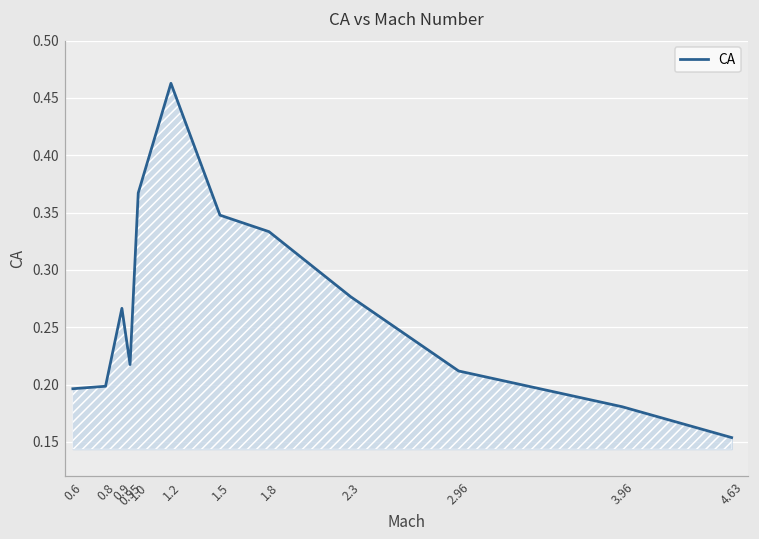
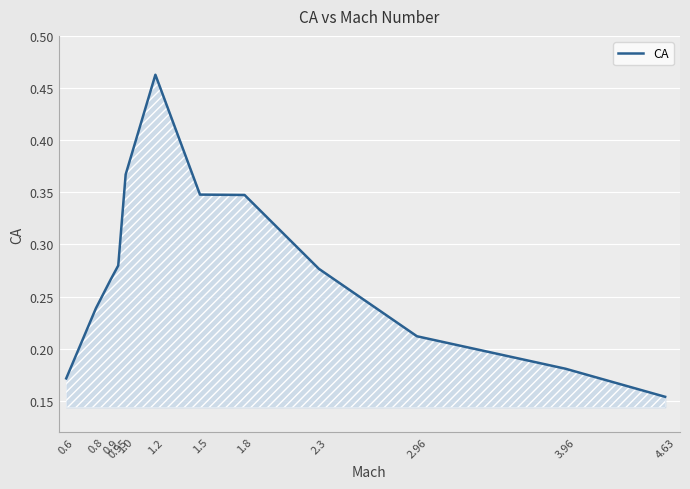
  {
-   "0.6": 0.196,
-   "0.8": 0.199,
+   "0.6": 0.171,
+   "0.8": 0.239,
    "0.9": 0.267,
-   "0.95": 0.217,
+   "0.95": 0.280,
    "1.0": 0.367,
    "1.2": 0.463,
    "1.5": 0.348,
-   "1.8": 0.333,
+   "1.8": 0.347,
    "2.3": 0.277,
    "2.96": 0.212,
    "3.96": 0.181,
    "4.63": 0.154
  }
